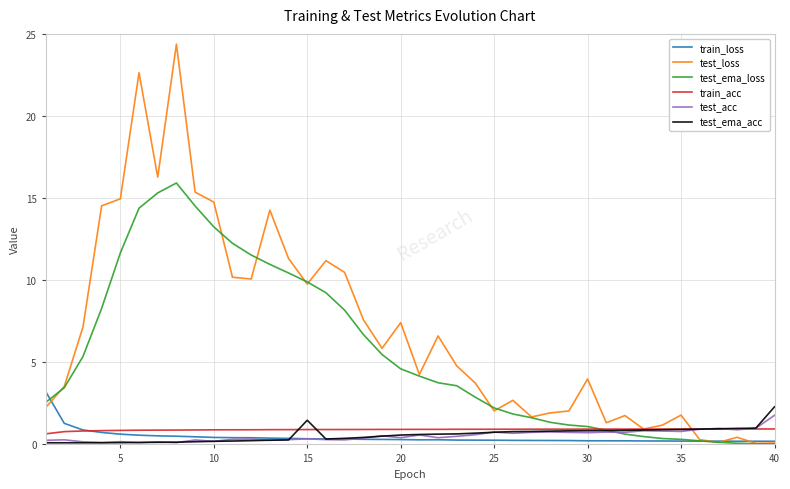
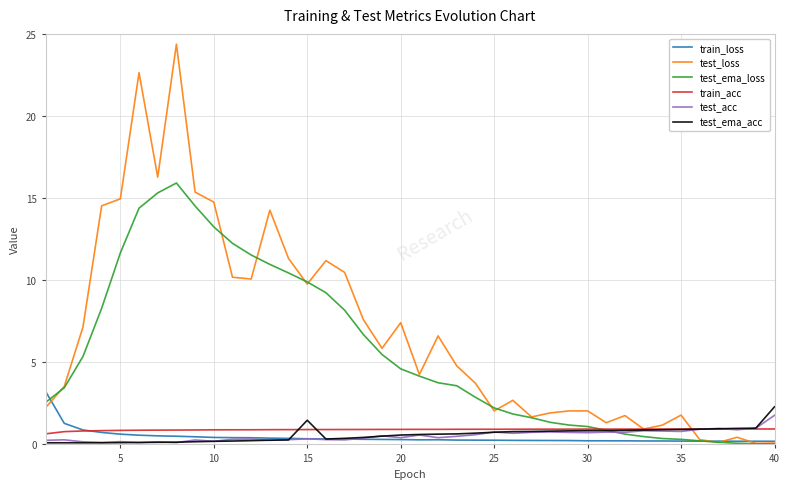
  {
    "train_loss": {
      "5": 0.6,
      "10": 0.4,
      "25": 0.3,
      "30": 0.2
    },
    "test_loss": {
      "5": 15.0,
      "10": 14.8,
      "20": 7.4,
      "25": 2.0,
-     "30": 4.0,
+     "30": 2.0,
      "35": 1.8
    },
    "test_ema_loss": {
      "5": 11.7,
      "10": 13.2,
      "20": 4.6,
      "25": 2.2
    },
    "train_acc": {
      "5": 0.9,
      "10": 0.9,
      "15": 0.9,
      "20": 0.9,
      "25": 0.9,
      "40": 0.9
    },
    "test_acc": {
      "40": 1.8
    },
    "test_ema_acc": {
      "15": 1.5,
      "20": 0.6,
      "40": 2.3
    }
  }
